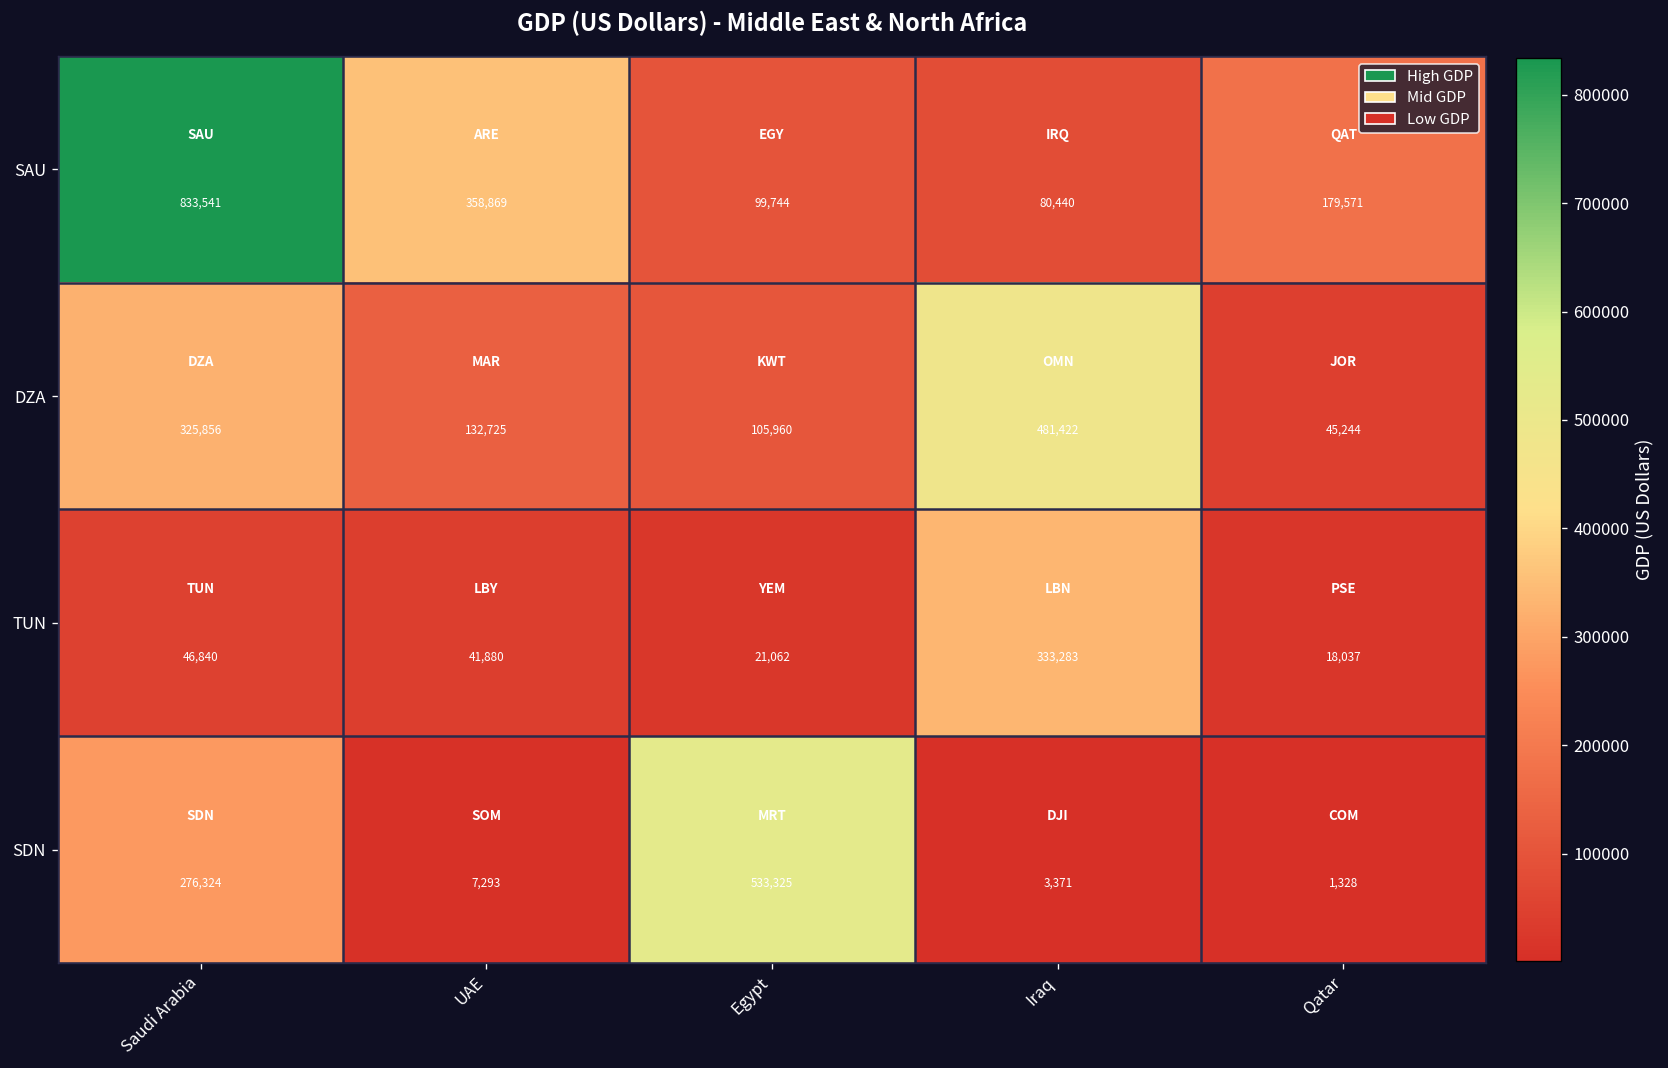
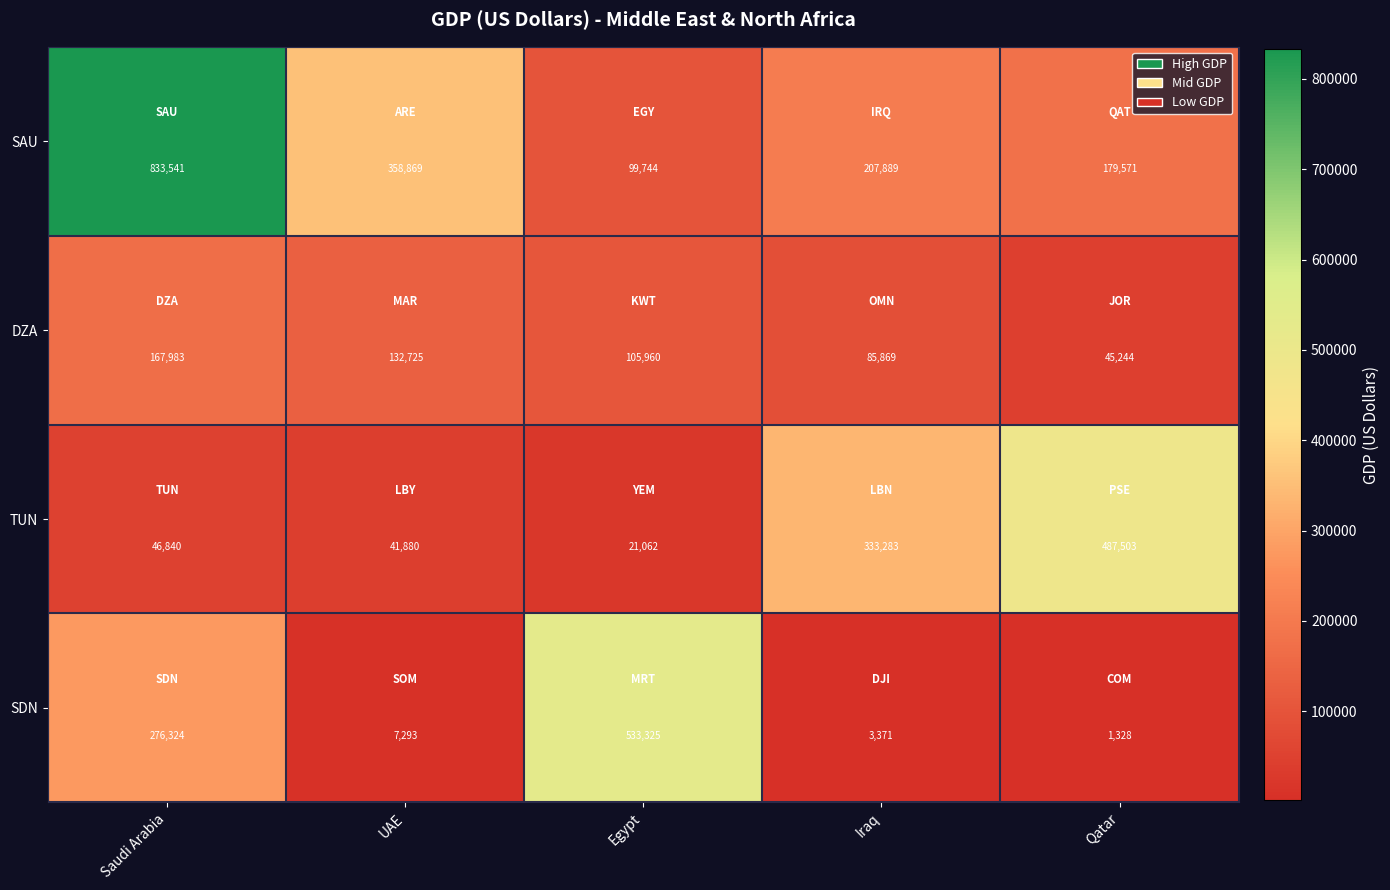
  {
    "SAU": {
-     "Iraq": "80,440"
+     "Iraq": "207,889"
    },
    "DZA": {
-     "Saudi Arabia": "325,856",
-     "Iraq": "481,422"
+     "Saudi Arabia": "167,983",
+     "Iraq": "85,869"
    },
    "TUN": {
-     "Qatar": "18,037"
+     "Qatar": "487,503"
    }
  }
